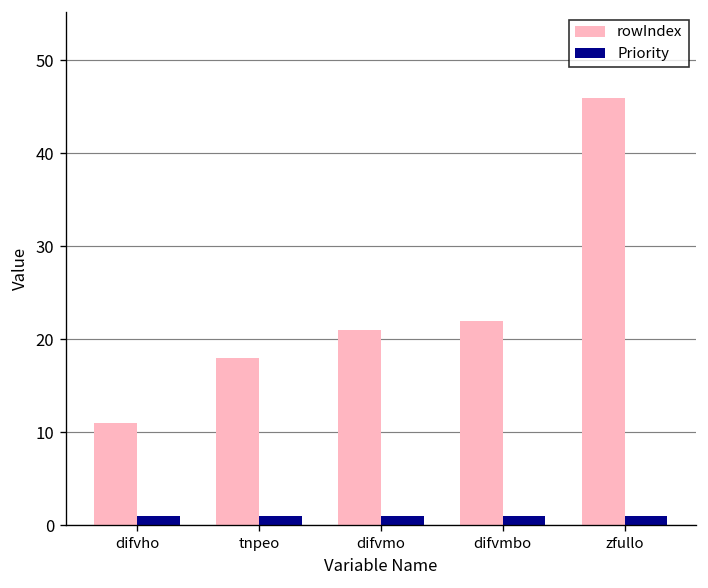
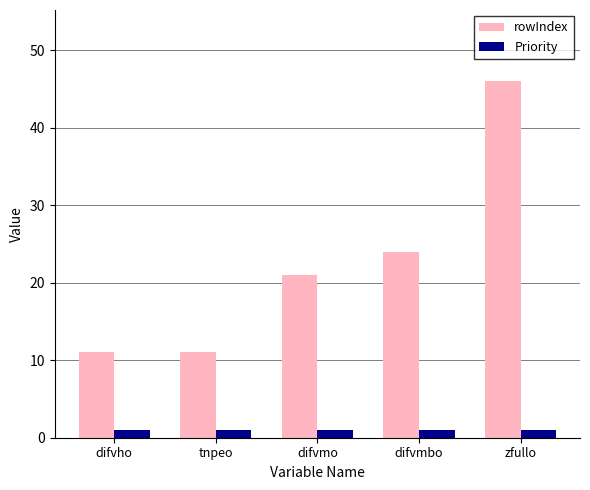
  {
    "rowIndex": {
      "difvho": 11,
-     "tnpeo": 18,
+     "tnpeo": 11,
      "difvmo": 21,
-     "difvmbo": 22,
+     "difvmbo": 24,
      "zfullo": 46
    },
    "Priority": {
      "difvho": 1,
      "tnpeo": 1,
      "difvmo": 1,
      "difvmbo": 1,
      "zfullo": 1
    }
  }
